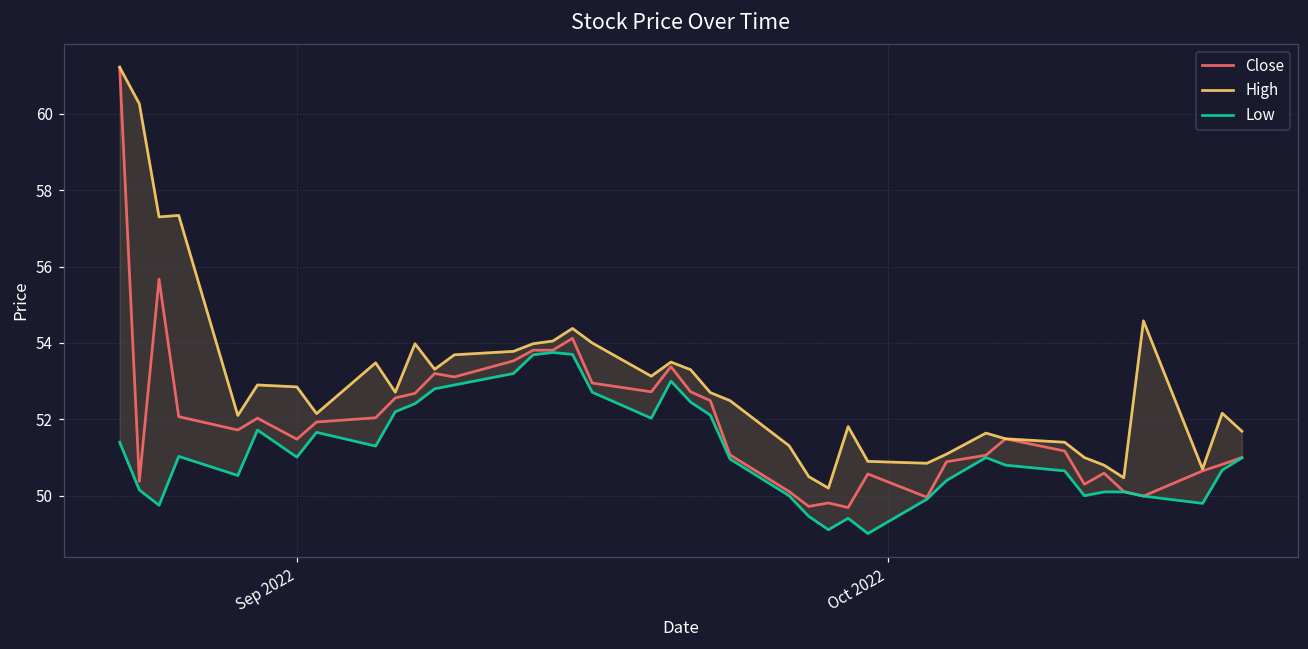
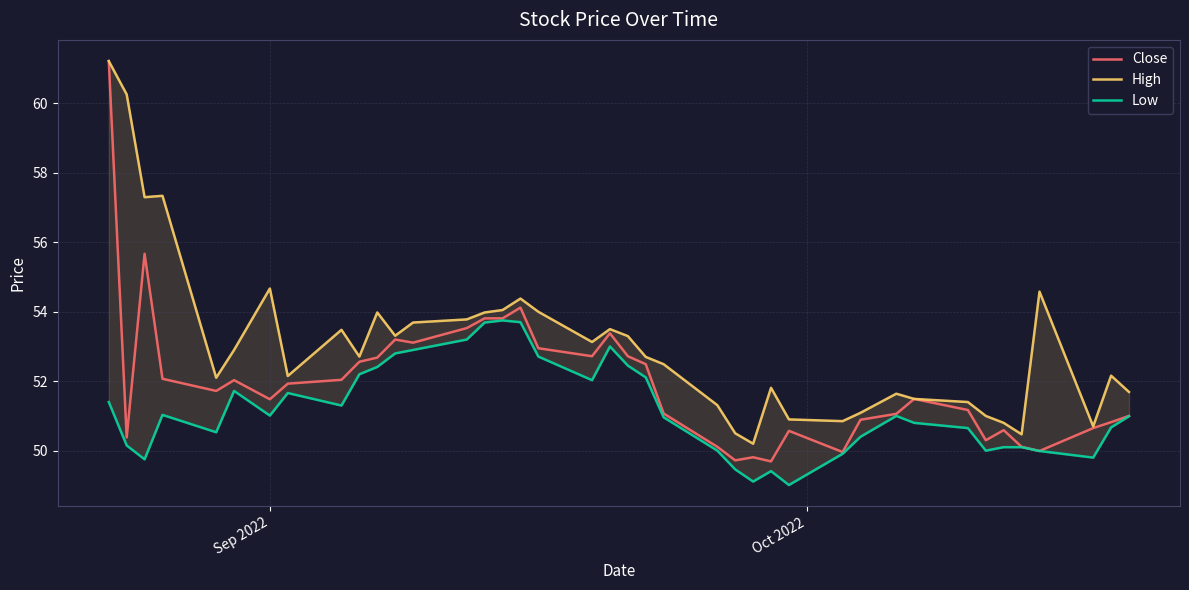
  {
    "Close": {
      "Sep 2022": 51.5
    },
    "High": {
-     "Sep 2022": 52.9
+     "Sep 2022": 54.7
    },
    "Low": {
      "Sep 2022": 51.0
    }
  }
